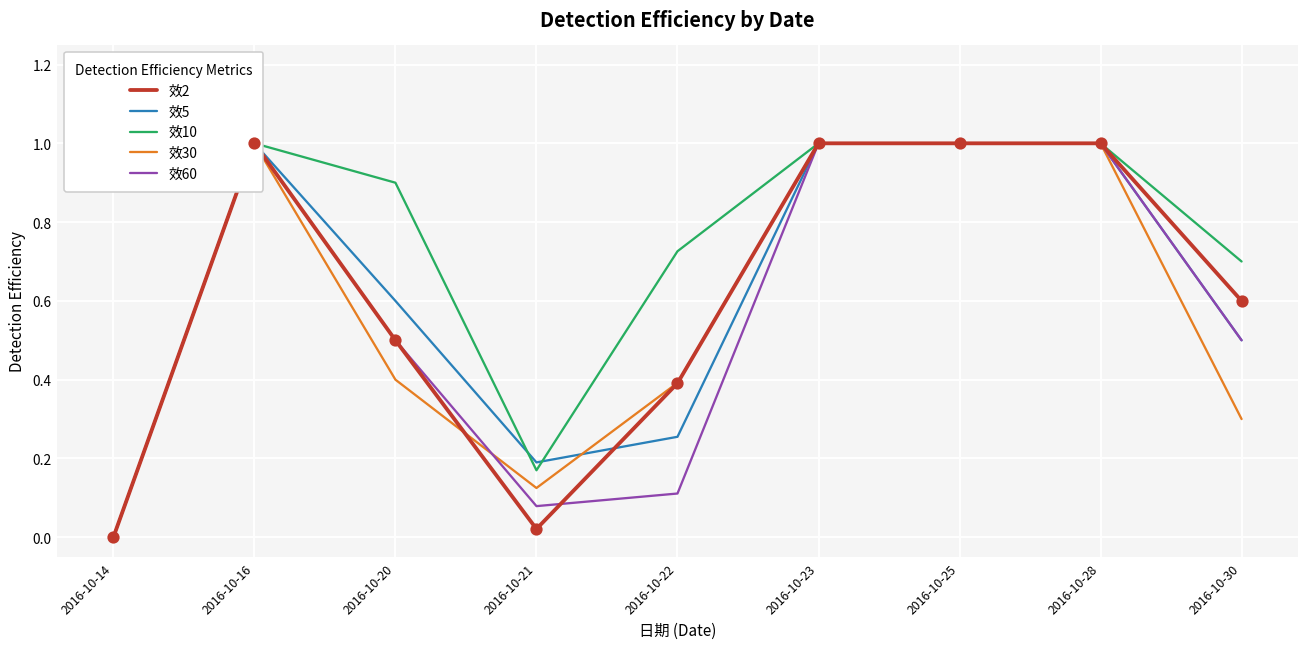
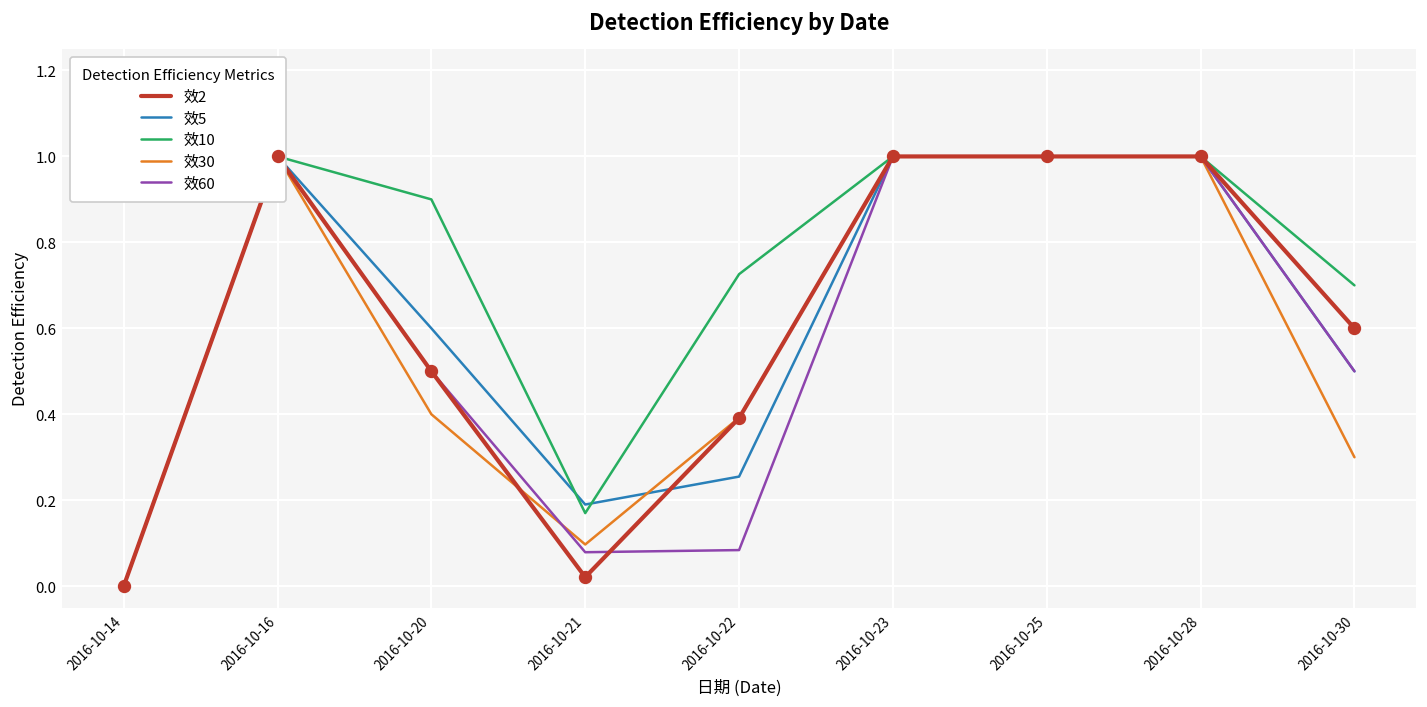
  {
    "效2": {
      "2016-10-21": 0.02,
      "2016-10-30": 0.60
    },
    "效5": {
      "2016-10-20": 0.60,
      "2016-10-21": 0.19,
      "2016-10-22": 0.26
    },
    "效10": {
      "2016-10-20": 0.90,
      "2016-10-21": 0.17,
      "2016-10-22": 0.73,
      "2016-10-30": 0.70
    },
    "效30": {
      "2016-10-20": 0.40,
-     "2016-10-21": 0.13,
+     "2016-10-21": 0.10,
      "2016-10-30": 0.30
    },
    "效60": {
      "2016-10-21": 0.08,
-     "2016-10-22": 0.11
+     "2016-10-22": 0.08
    }
  }
